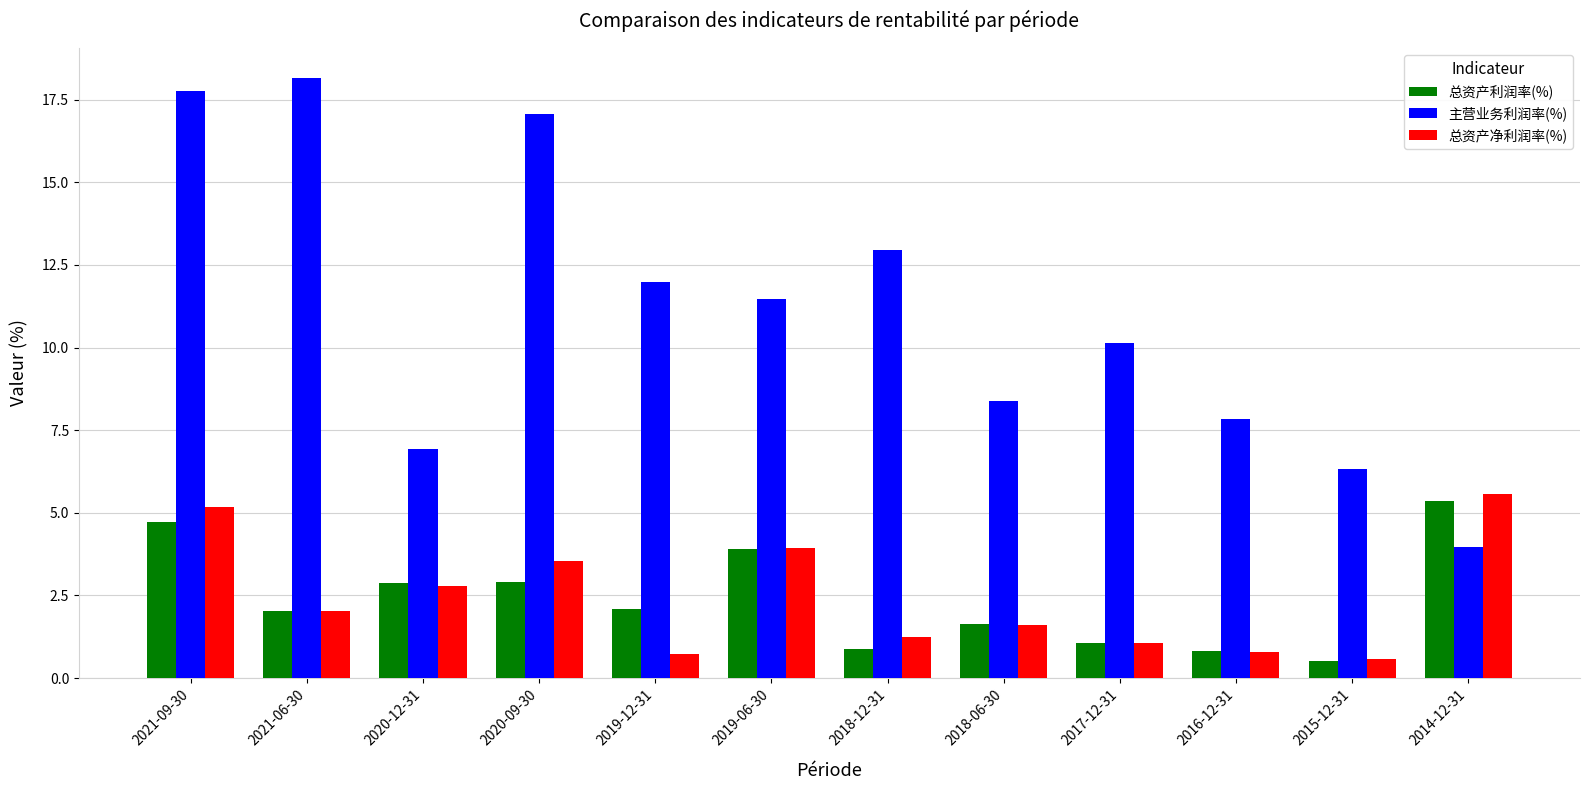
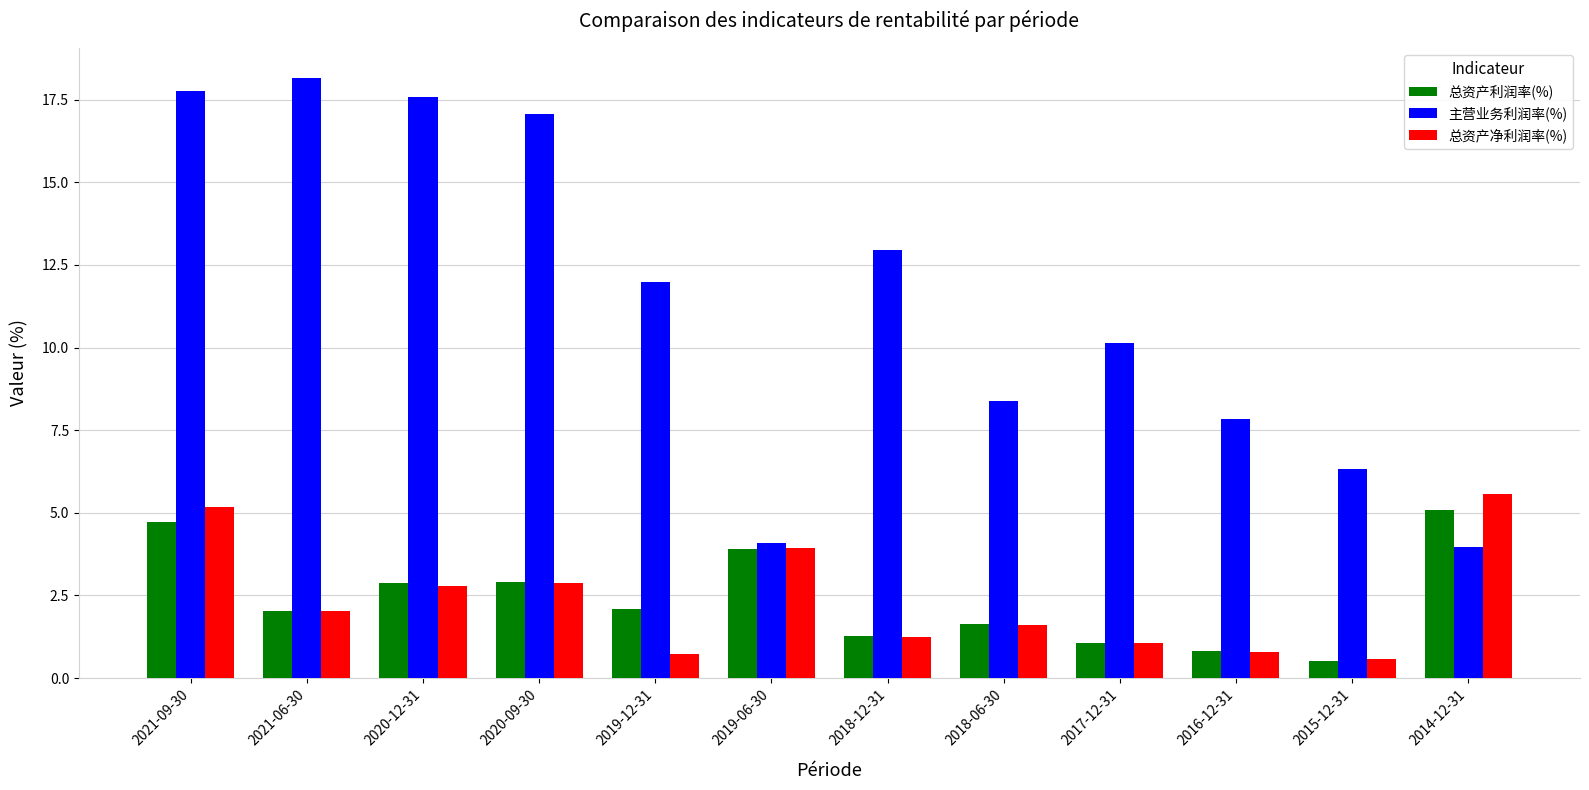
  {
    "总资产利润率(%)": {
      "2021-09-30": 4.7,
      "2021-06-30": 2.0,
      "2020-12-31": 2.9,
      "2020-09-30": 2.9,
      "2019-12-31": 2.1,
      "2019-06-30": 3.9,
-     "2018-12-31": 0.9,
+     "2018-12-31": 1.3,
      "2018-06-30": 1.6,
      "2017-12-31": 1.1,
      "2016-12-31": 0.8,
      "2015-12-31": 0.5,
-     "2014-12-31": 5.3
+     "2014-12-31": 5.1
    },
    "主营业务利润率(%)": {
      "2021-09-30": 17.7,
      "2021-06-30": 18.2,
-     "2020-12-31": 6.9,
+     "2020-12-31": 17.6,
      "2020-09-30": 17.1,
      "2019-12-31": 12.0,
-     "2019-06-30": 11.5,
+     "2019-06-30": 4.1,
      "2018-12-31": 13.0,
      "2018-06-30": 8.4,
      "2017-12-31": 10.1,
      "2016-12-31": 7.8,
      "2015-12-31": 6.3,
      "2014-12-31": 4.0
    },
    "总资产净利润率(%)": {
      "2021-09-30": 5.2,
      "2021-06-30": 2.0,
      "2020-12-31": 2.8,
-     "2020-09-30": 3.5,
+     "2020-09-30": 2.9,
      "2019-12-31": 0.7,
      "2019-06-30": 3.9,
      "2018-12-31": 1.2,
      "2018-06-30": 1.6,
      "2017-12-31": 1.1,
      "2016-12-31": 0.8,
      "2015-12-31": 0.6,
      "2014-12-31": 5.6
    }
  }
